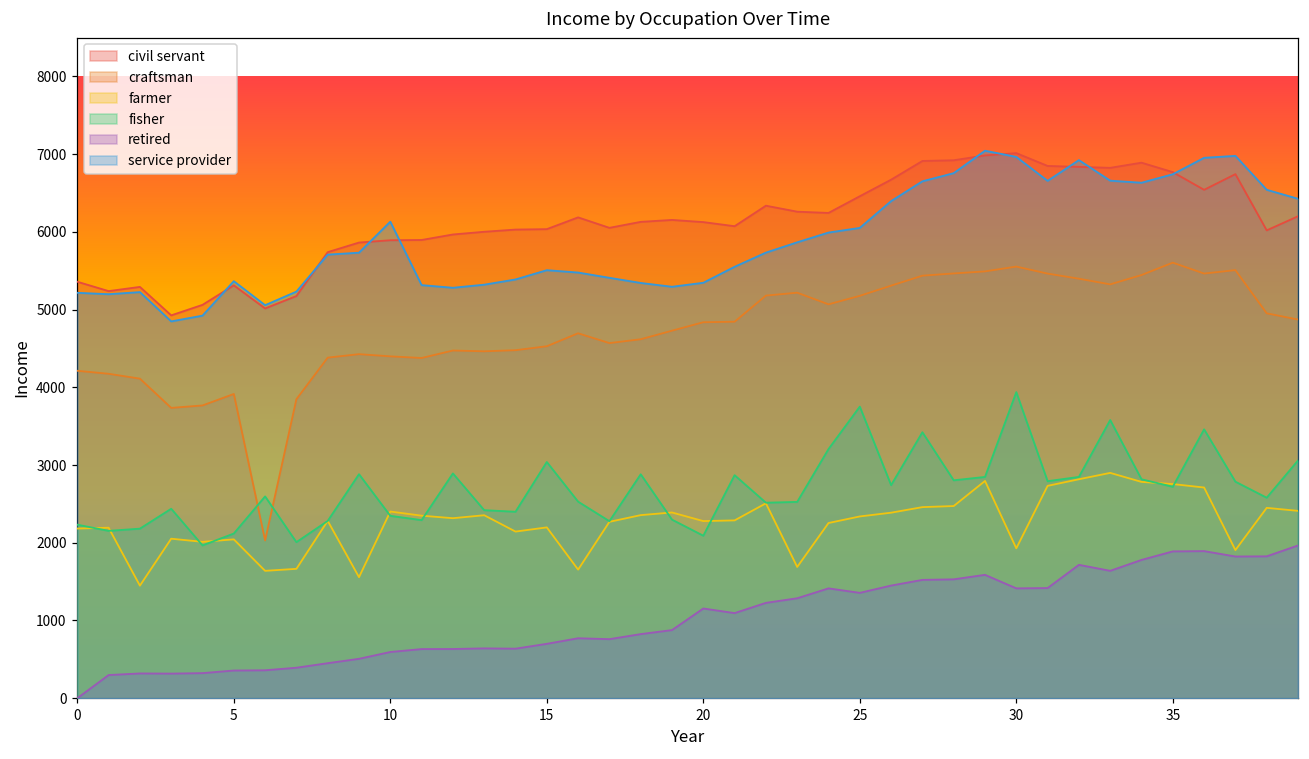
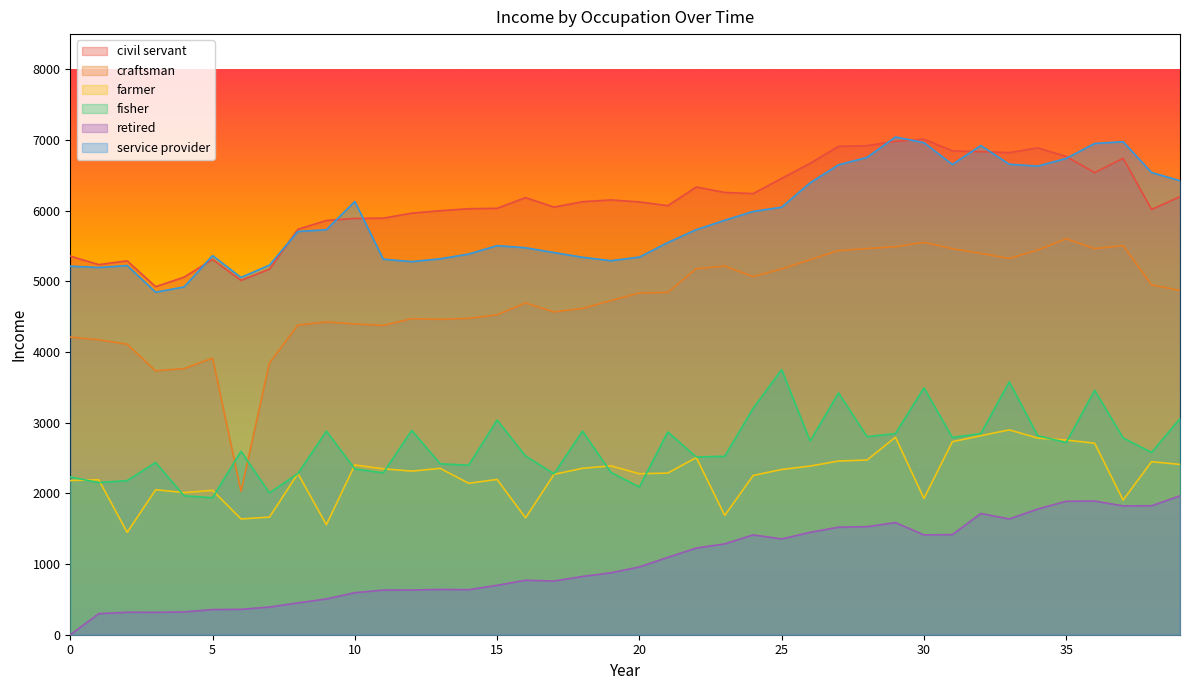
  {
    "fisher": {
      "0": 2200,
-     "5": 2100,
+     "5": 1900,
      "10": 2300,
      "15": 3000,
      "20": 2100,
      "25": 3800,
-     "30": 3900
+     "30": 3500
    },
    "retired": {
      "0": 0,
      "5": 400,
      "10": 600,
      "15": 700,
-     "20": 1200,
+     "20": 1000,
      "25": 1400,
      "30": 1400,
      "35": 1900
    },
    "service provider": {
      "0": 5200,
      "5": 5400,
      "10": 6100,
      "15": 5500,
      "20": 5300,
      "25": 6100,
      "30": 7000
    }
  }
